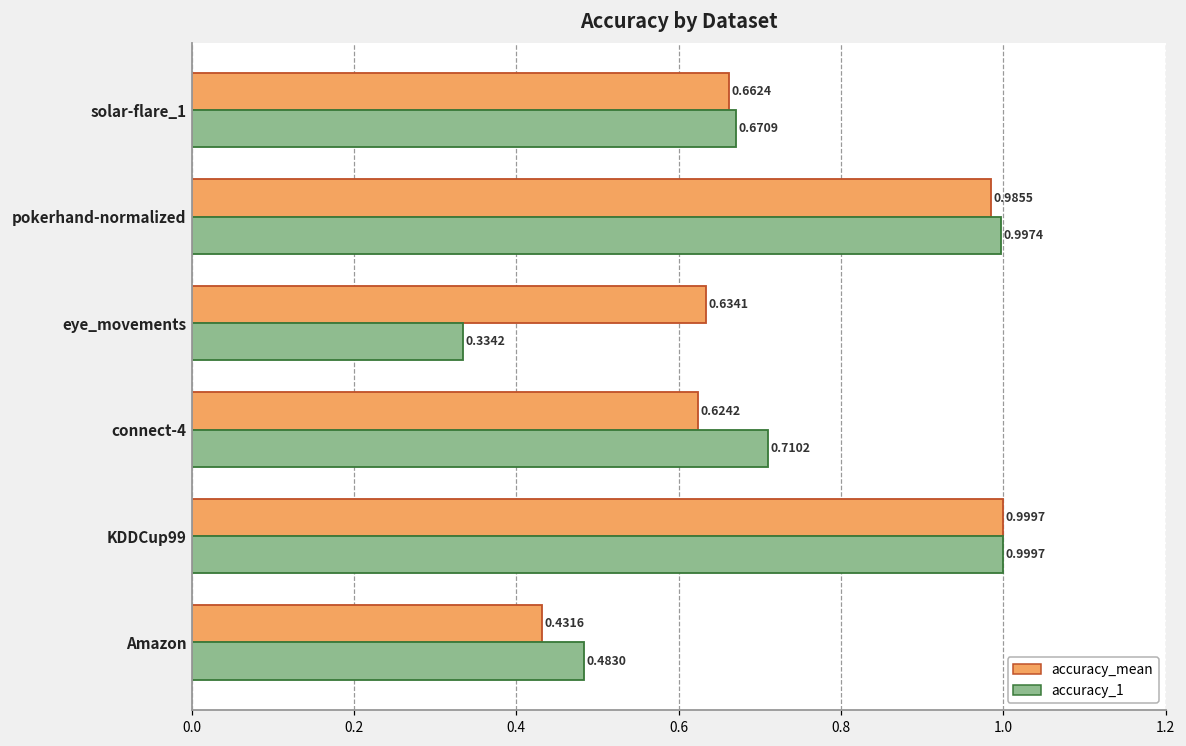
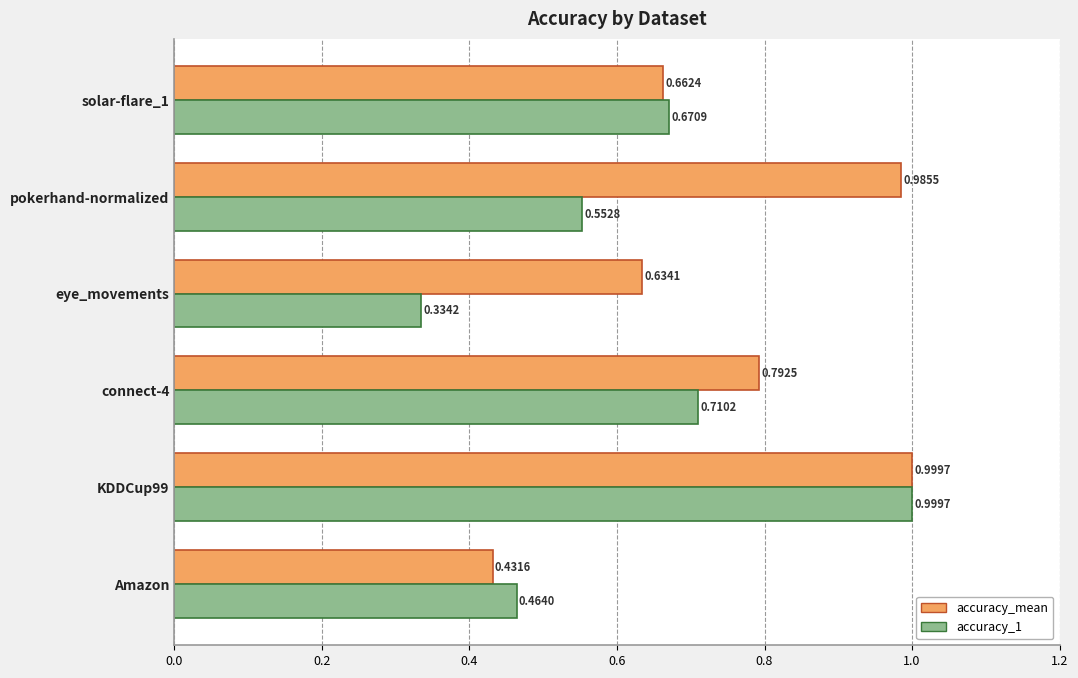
  {
    "accuracy_mean": {
      "solar-flare_1": 0.6624,
      "pokerhand-normalized": 0.9855,
      "eye_movements": 0.6341,
-     "connect-4": 0.6242,
+     "connect-4": 0.7925,
      "KDDCup99": 0.9997,
      "Amazon": 0.4316
    },
    "accuracy_1": {
      "solar-flare_1": 0.6709,
-     "pokerhand-normalized": 0.9974,
+     "pokerhand-normalized": 0.5528,
      "eye_movements": 0.3342,
      "connect-4": 0.7102,
      "KDDCup99": 0.9997,
-     "Amazon": 0.4830
+     "Amazon": 0.4640
    }
  }
